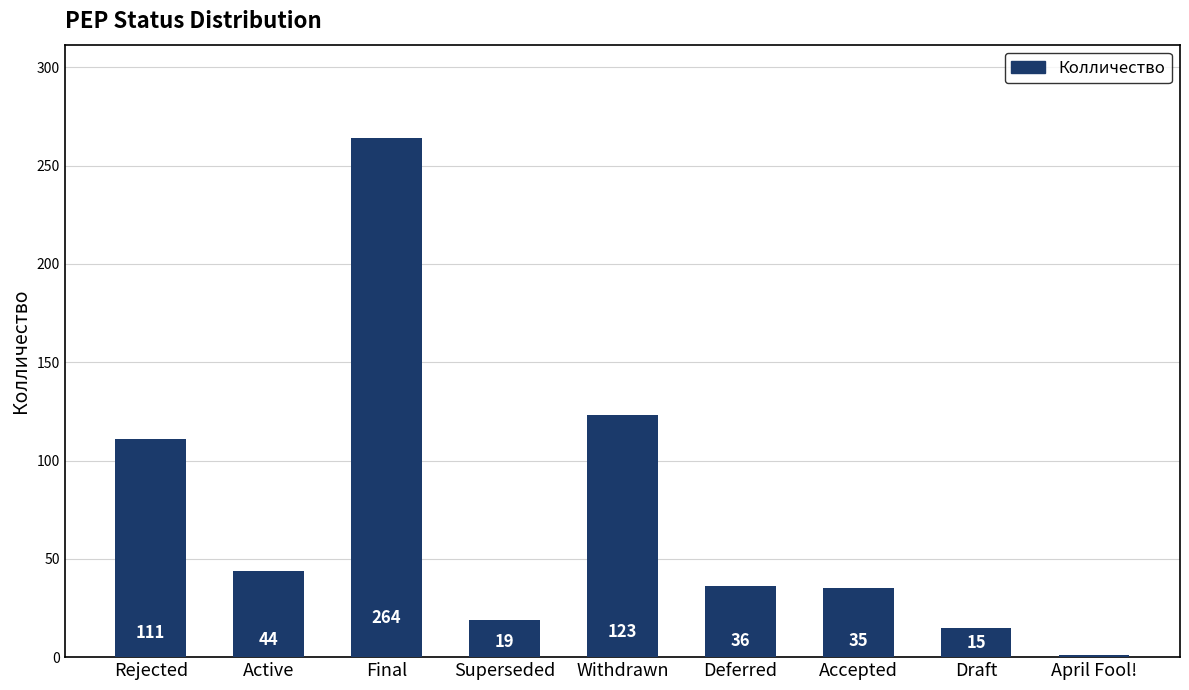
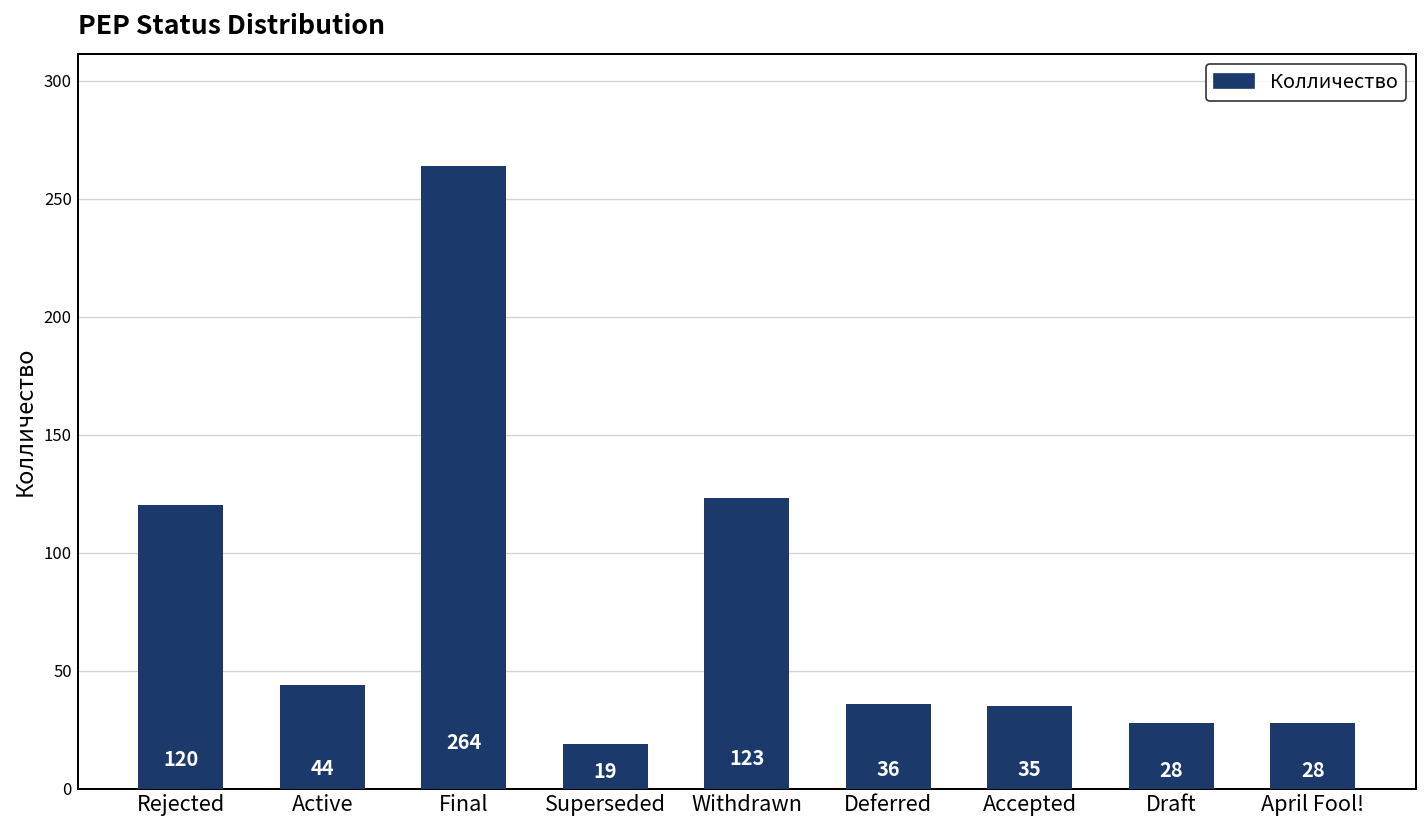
  {
-   "Rejected": 111,
+   "Rejected": 120,
    "Active": 44,
    "Final": 264,
    "Superseded": 19,
    "Withdrawn": 123,
    "Deferred": 36,
    "Accepted": 35,
-   "Draft": 15,
-   "April Fool!": 1
+   "Draft": 28,
+   "April Fool!": 28
  }
